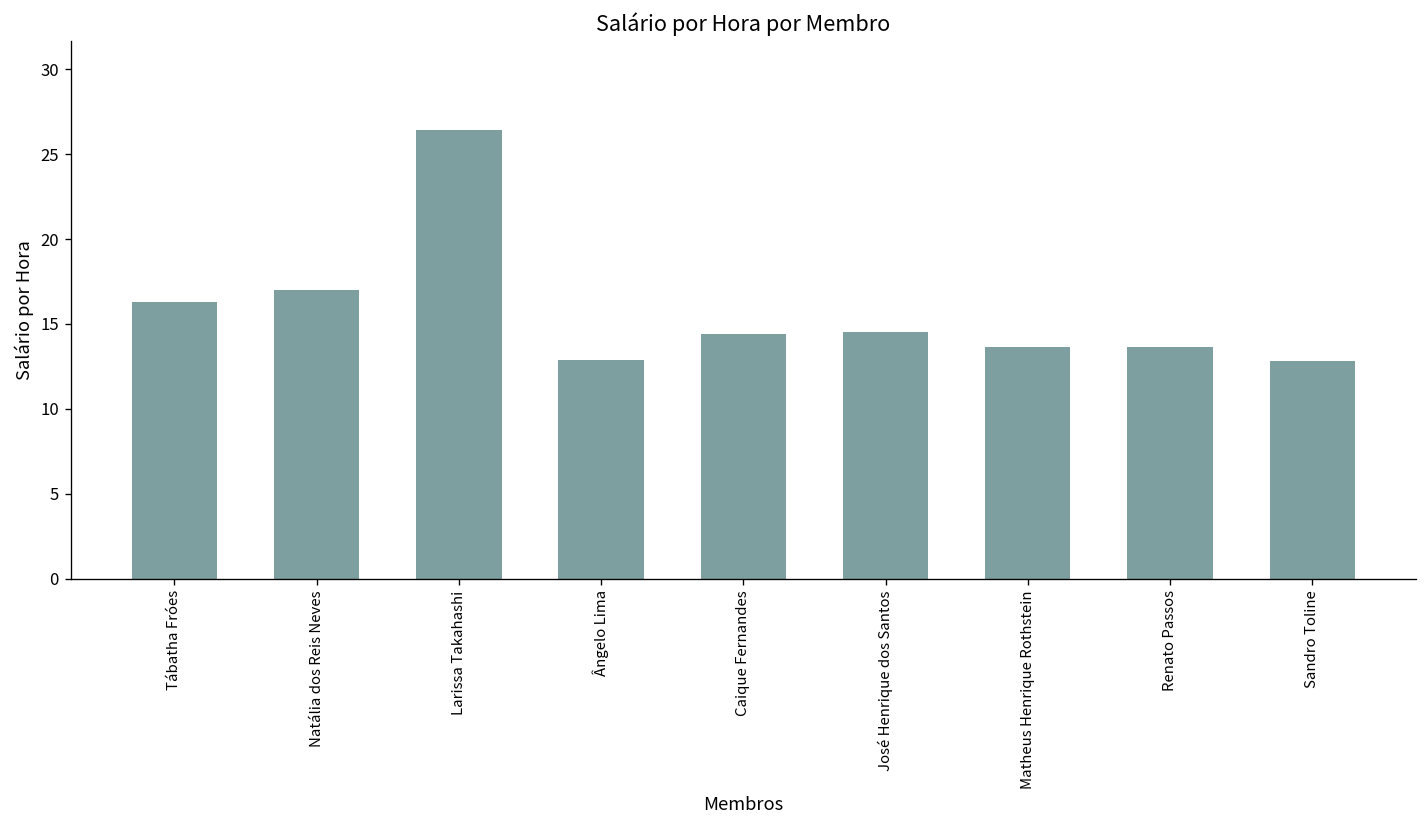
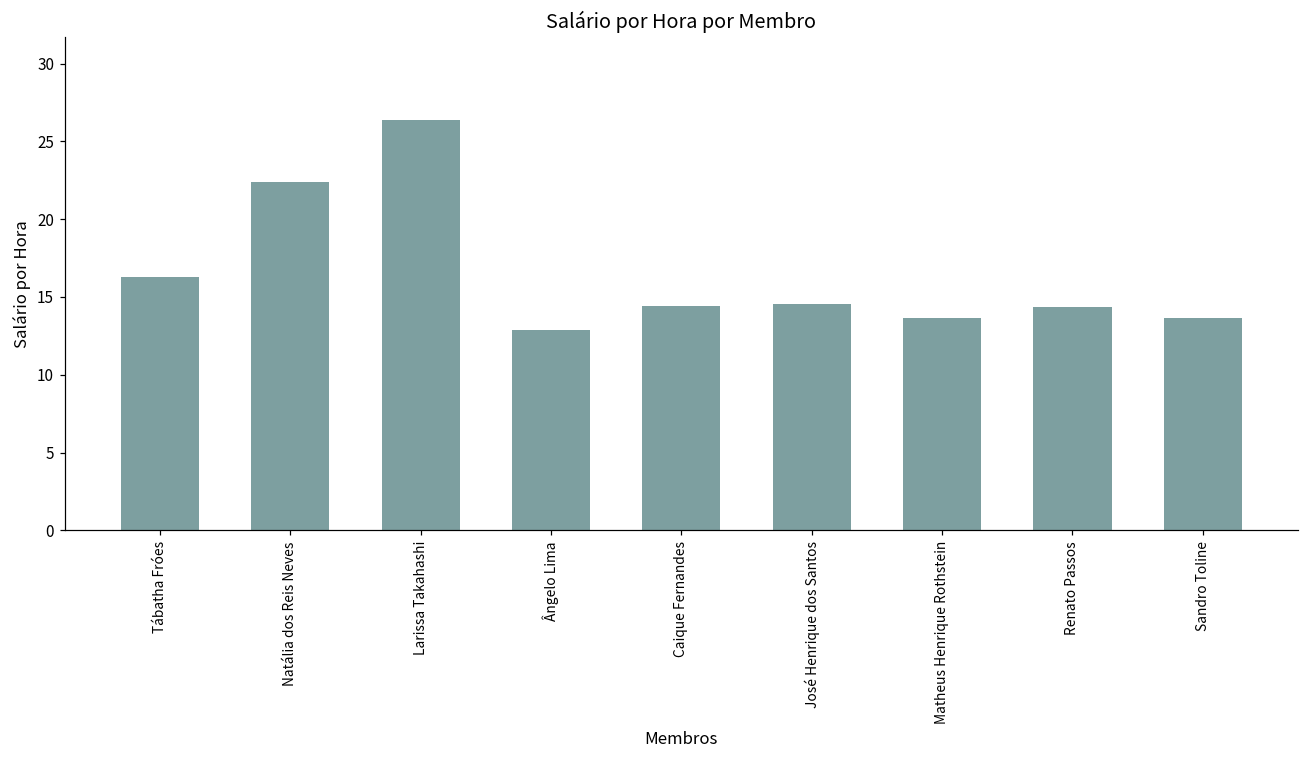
  {
    "Tábatha Fróes": 16.3,
-   "Natália dos Reis Neves": 17.0,
+   "Natália dos Reis Neves": 22.4,
    "Larissa Takahashi": 26.4,
    "Ângelo Lima": 12.9,
    "Caique Fernandes": 14.4,
    "José Henrique dos Santos": 14.5,
    "Matheus Henrique Rothstein": 13.6,
-   "Renato Passos": 13.6,
-   "Sandro Toline": 12.8
+   "Renato Passos": 14.4,
+   "Sandro Toline": 13.6
  }
